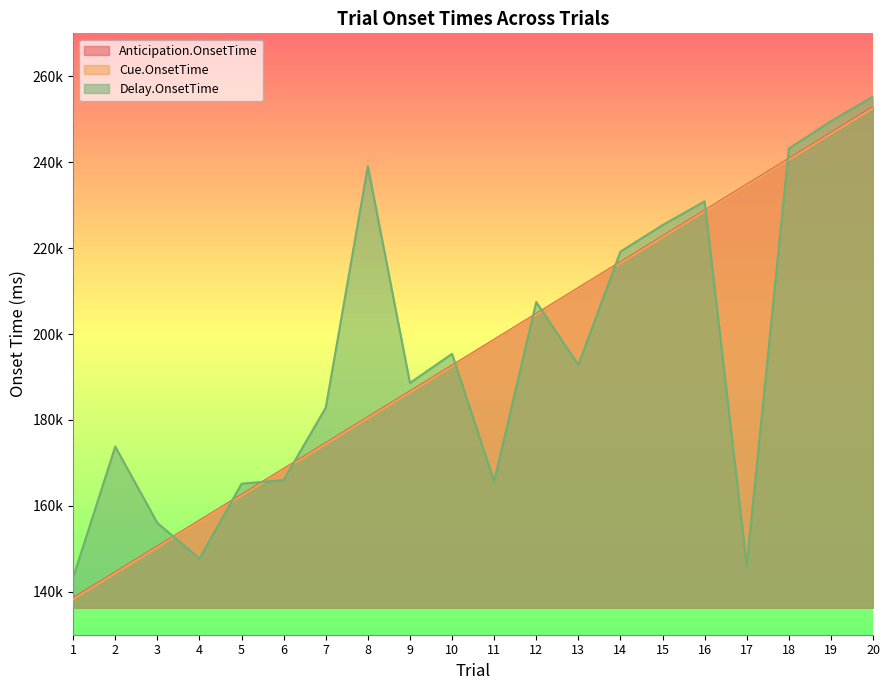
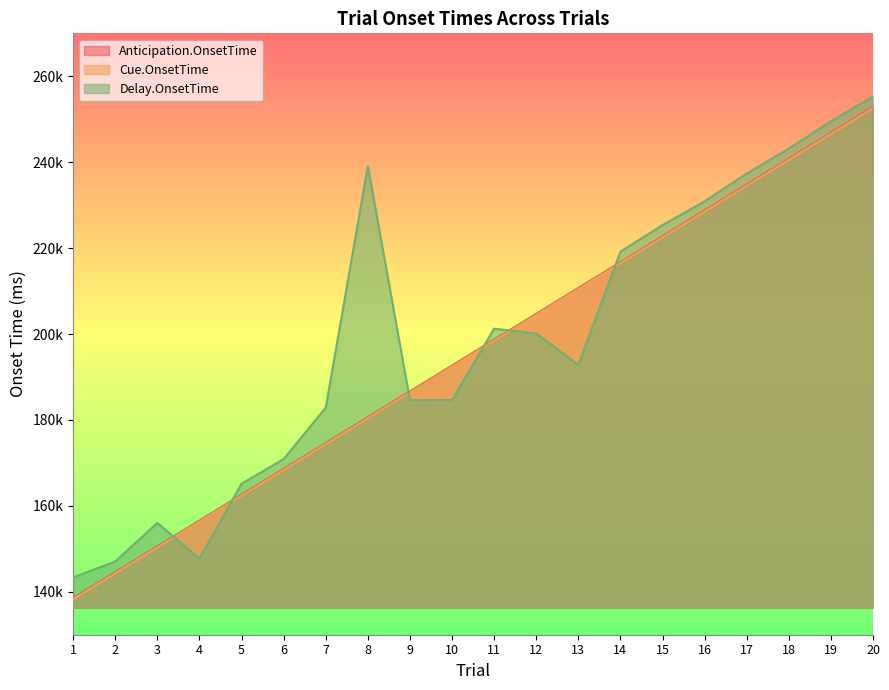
  {
    "Delay.OnsetTime": {
      "1": 143000,
-     "2": 174000,
+     "2": 147000,
      "3": 156000,
      "4": 148000,
      "5": 165000,
-     "6": 166000,
+     "6": 171000,
      "7": 183000,
      "8": 239000,
-     "9": 189000,
-     "10": 195000,
-     "11": 166000,
-     "12": 207000,
+     "9": 185000,
+     "10": 185000,
+     "11": 201000,
+     "12": 200000,
      "13": 193000,
      "14": 219000,
      "15": 225000,
      "16": 231000,
-     "17": 146000,
+     "17": 237000,
      "18": 243000,
      "19": 250000,
      "20": 255000
    }
  }
